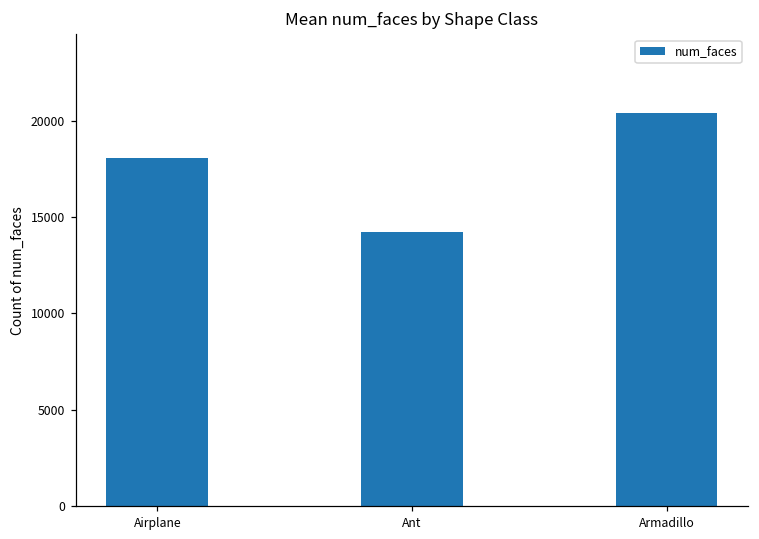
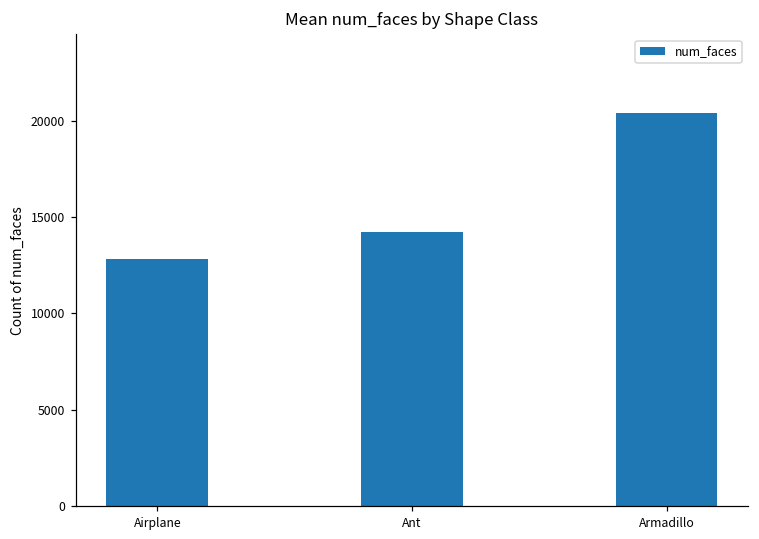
  {
-   "Airplane": 18000,
+   "Airplane": 12800,
    "Ant": 14200,
    "Armadillo": 20400
  }
